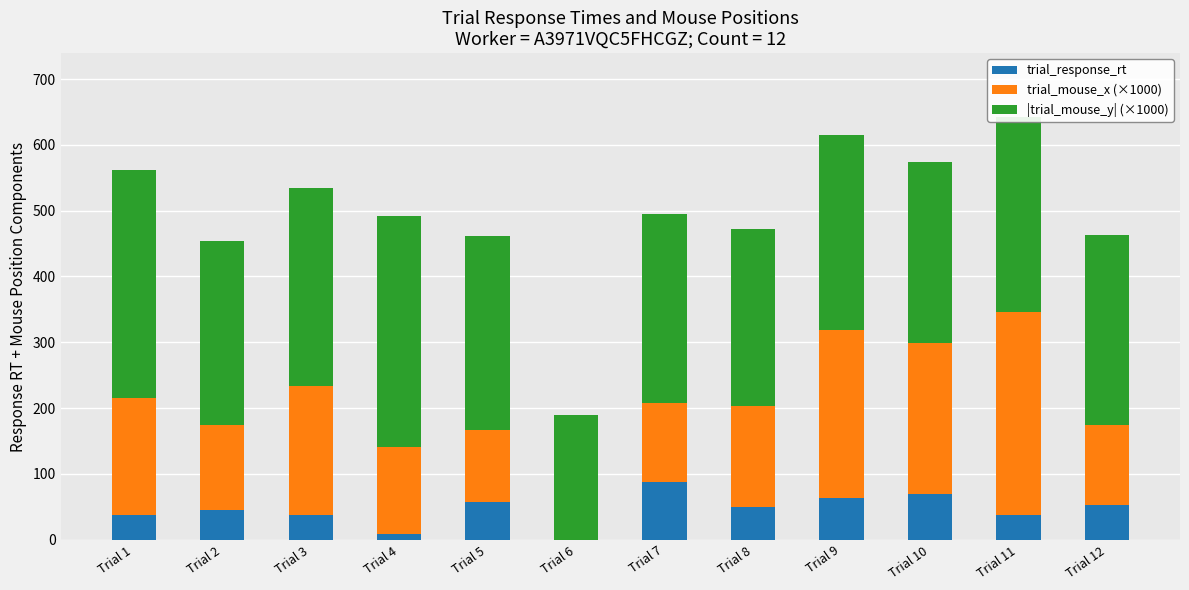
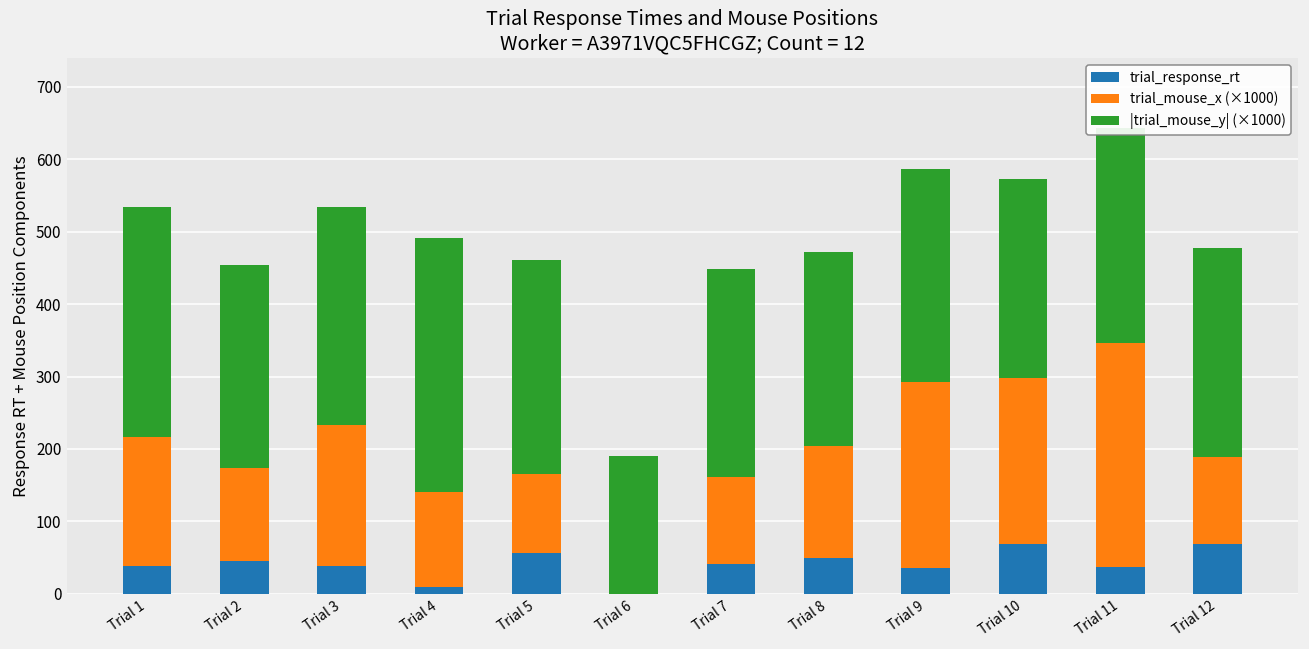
  {
    "trial_response_rt": {
      "Trial 1": 40,
      "Trial 2": 50,
      "Trial 3": 40,
      "Trial 4": 10,
      "Trial 5": 60,
-     "Trial 7": 90,
+     "Trial 7": 40,
      "Trial 8": 50,
-     "Trial 9": 60,
+     "Trial 9": 40,
      "Trial 10": 70,
      "Trial 11": 40,
-     "Trial 12": 50
+     "Trial 12": 70
    },
    "trial_mouse_x (×1000)": {
      "Trial 1": 180,
      "Trial 2": 130,
      "Trial 3": 200,
      "Trial 4": 130,
      "Trial 5": 110,
      "Trial 7": 120,
      "Trial 8": 150,
      "Trial 9": 260,
      "Trial 10": 230,
      "Trial 11": 310,
      "Trial 12": 120
    },
    "|trial_mouse_y| (×1000)": {
-     "Trial 1": 350,
+     "Trial 1": 320,
      "Trial 2": 280,
      "Trial 3": 300,
      "Trial 4": 350,
      "Trial 5": 300,
      "Trial 6": 280,
      "Trial 7": 290,
      "Trial 8": 270,
      "Trial 9": 300,
      "Trial 10": 270,
      "Trial 12": 290
    }
  }
